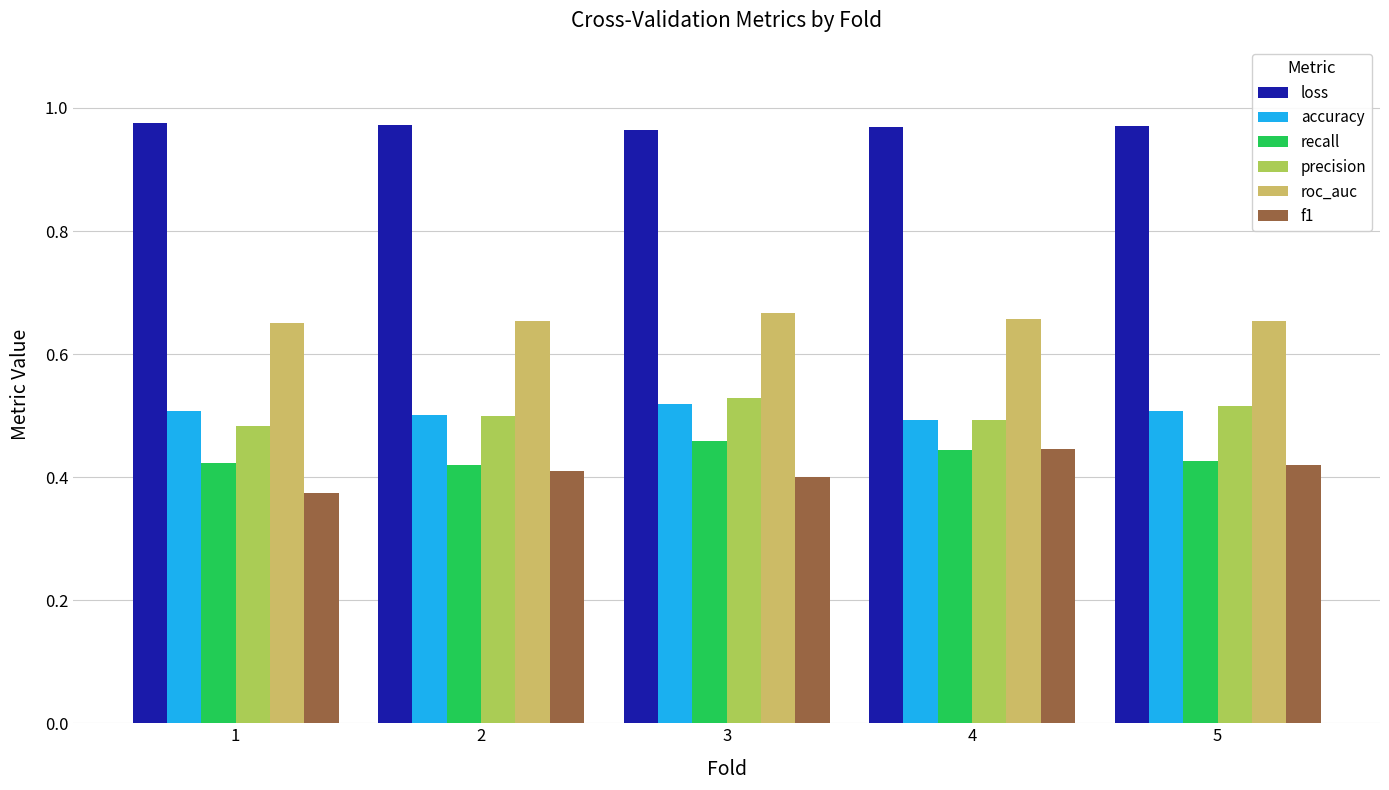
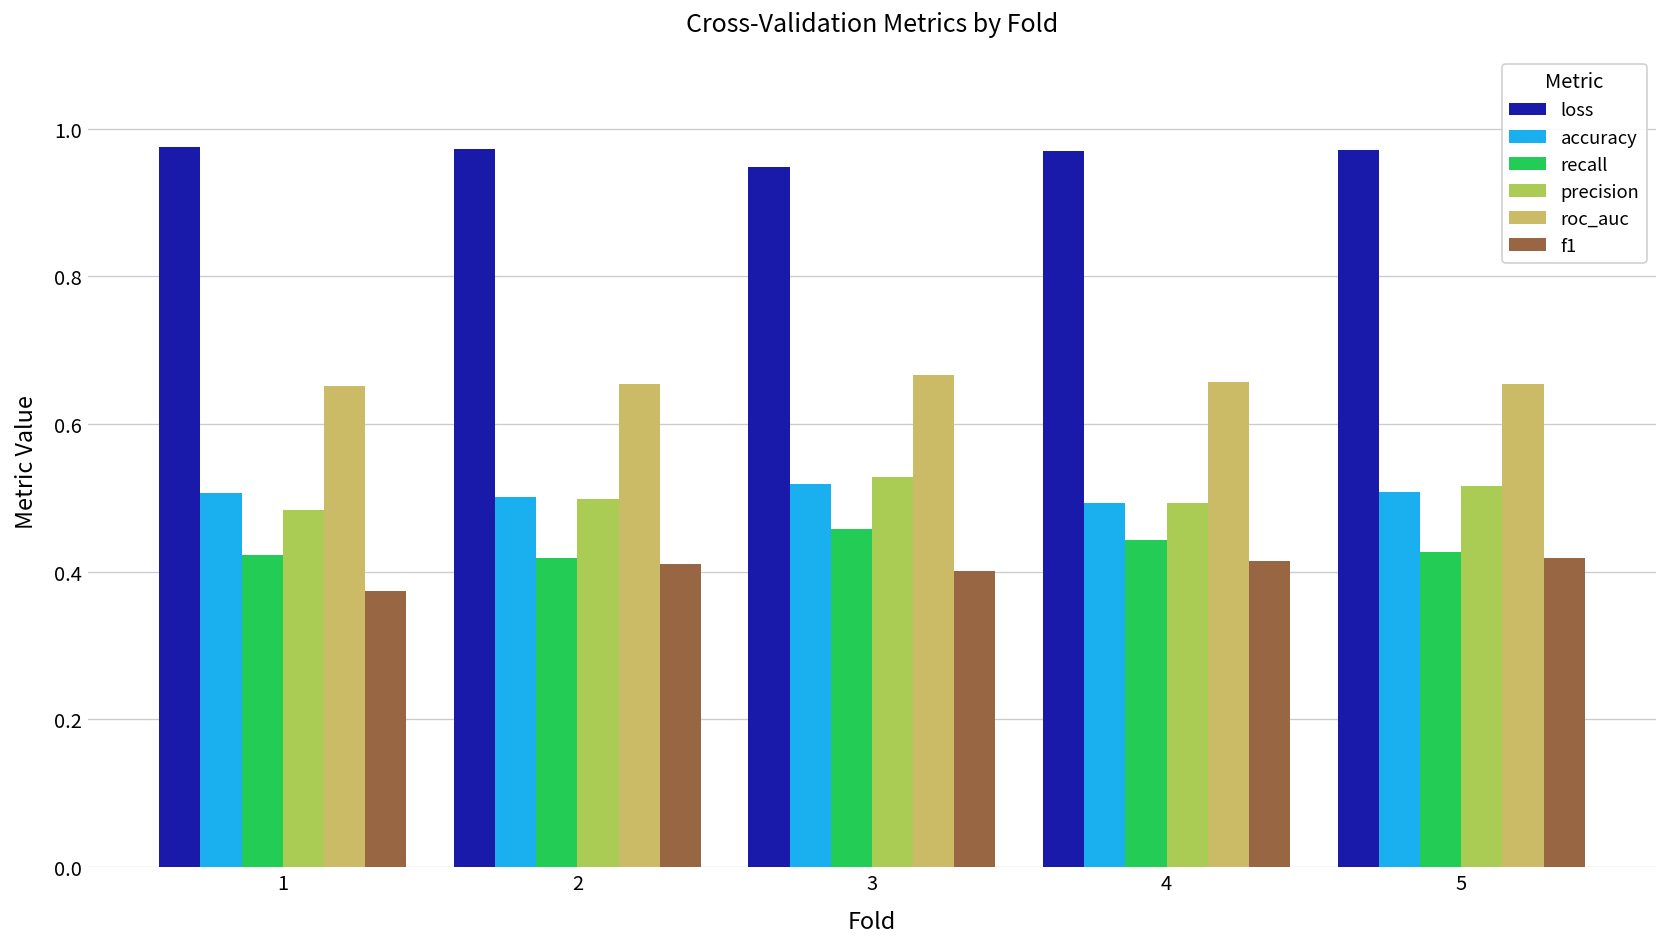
  {
    "loss": {
      "1": 0.97,
      "2": 0.97,
-     "3": 0.96,
+     "3": 0.95,
      "4": 0.97,
      "5": 0.97
    },
    "accuracy": {
      "1": 0.51,
      "2": 0.50,
      "3": 0.52,
      "4": 0.49,
      "5": 0.51
    },
    "recall": {
      "1": 0.42,
      "2": 0.42,
      "3": 0.46,
      "4": 0.44,
      "5": 0.43
    },
    "f1": {
      "1": 0.37,
      "2": 0.41,
      "3": 0.40,
-     "4": 0.45,
+     "4": 0.41,
      "5": 0.42
    }
  }
